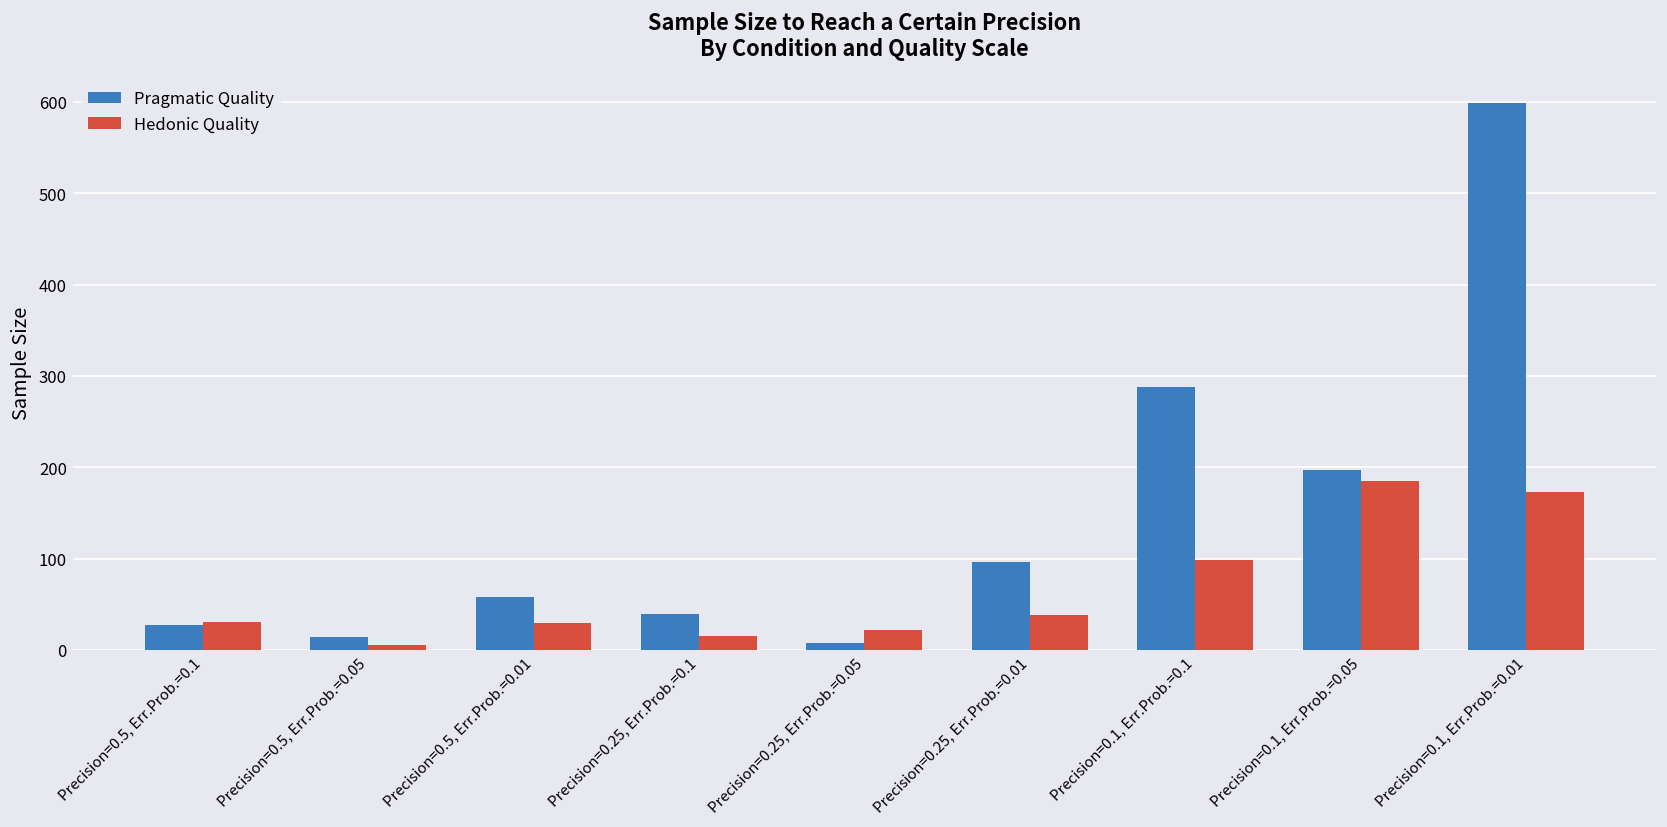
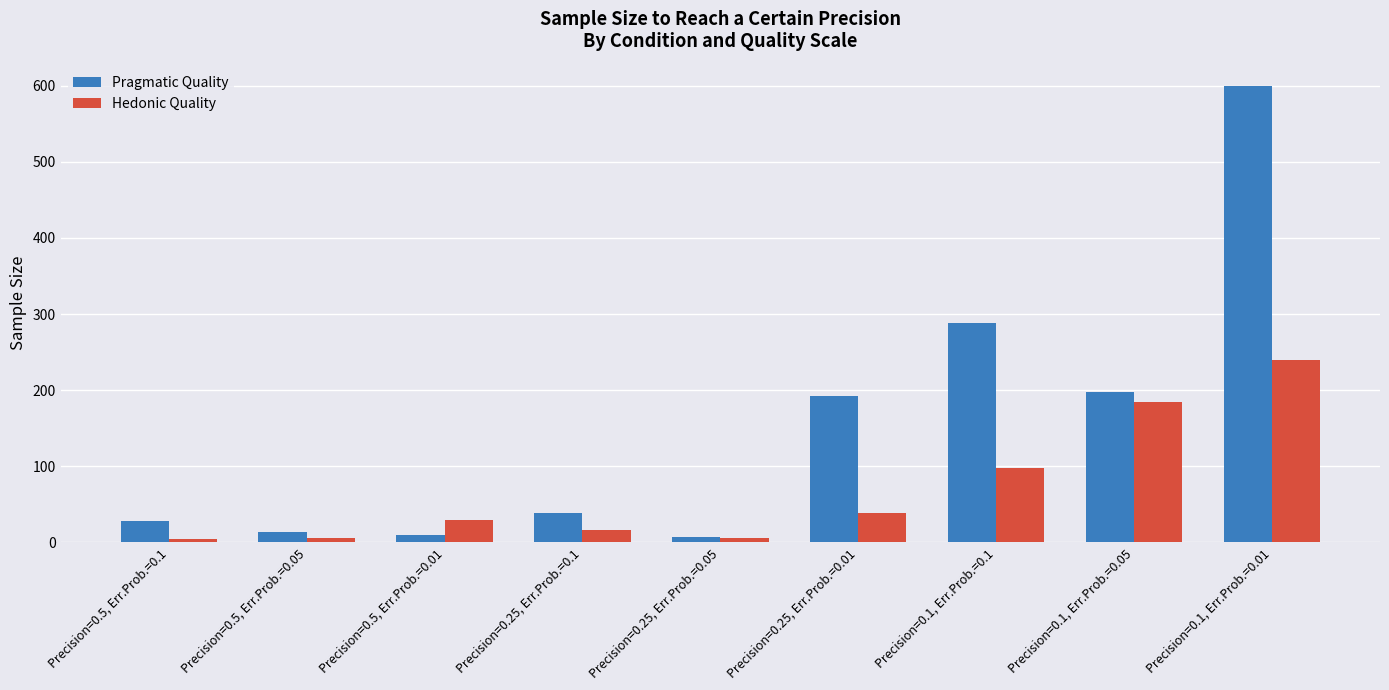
  {
    "Pragmatic Quality": {
      "Precision=0.5, Err.Prob.=0.1": 30,
      "Precision=0.5, Err.Prob.=0.05": 10,
-     "Precision=0.5, Err.Prob.=0.01": 60,
+     "Precision=0.5, Err.Prob.=0.01": 10,
      "Precision=0.25, Err.Prob.=0.1": 40,
      "Precision=0.25, Err.Prob.=0.05": 10,
-     "Precision=0.25, Err.Prob.=0.01": 100,
+     "Precision=0.25, Err.Prob.=0.01": 190,
      "Precision=0.1, Err.Prob.=0.1": 290,
      "Precision=0.1, Err.Prob.=0.05": 200,
      "Precision=0.1, Err.Prob.=0.01": 600
    },
    "Hedonic Quality": {
-     "Precision=0.5, Err.Prob.=0.1": 30,
+     "Precision=0.5, Err.Prob.=0.1": 0,
      "Precision=0.5, Err.Prob.=0.05": 10,
      "Precision=0.5, Err.Prob.=0.01": 30,
      "Precision=0.25, Err.Prob.=0.1": 20,
-     "Precision=0.25, Err.Prob.=0.05": 20,
+     "Precision=0.25, Err.Prob.=0.05": 10,
      "Precision=0.25, Err.Prob.=0.01": 40,
      "Precision=0.1, Err.Prob.=0.1": 100,
      "Precision=0.1, Err.Prob.=0.05": 180,
-     "Precision=0.1, Err.Prob.=0.01": 170
+     "Precision=0.1, Err.Prob.=0.01": 240
    }
  }
